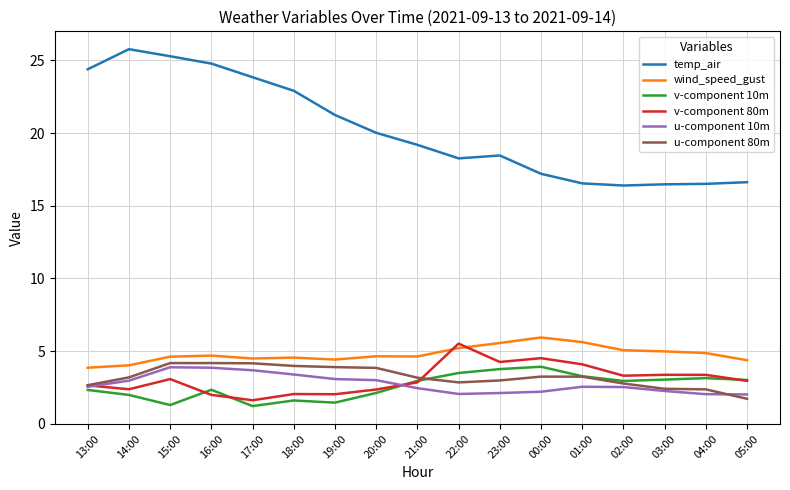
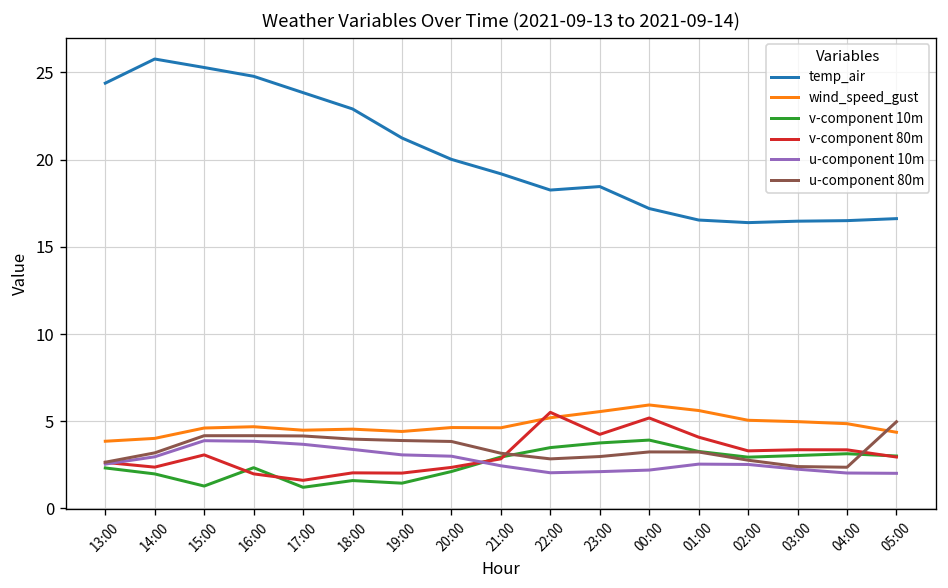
  {
    "temp_air": {
      "13:00": 24.4,
      "14:00": 25.8,
      "15:00": 25.3,
      "16:00": 24.8,
      "17:00": 23.8,
      "18:00": 22.9,
      "19:00": 21.2,
      "20:00": 20.0,
      "21:00": 19.2,
      "22:00": 18.3,
      "23:00": 18.5,
      "00:00": 17.2,
      "01:00": 16.5,
      "02:00": 16.4,
      "03:00": 16.5,
      "04:00": 16.5,
      "05:00": 16.6
    },
    "wind_speed_gust": {
      "13:00": 3.9,
      "14:00": 4.0,
      "15:00": 4.6,
      "16:00": 4.7,
      "17:00": 4.5,
      "18:00": 4.5,
      "19:00": 4.4,
      "20:00": 4.6,
      "21:00": 4.6,
      "22:00": 5.2,
      "23:00": 5.6,
      "00:00": 5.9,
      "01:00": 5.6,
      "02:00": 5.1,
      "03:00": 5.0,
      "04:00": 4.9,
      "05:00": 4.4
    },
    "v-component 10m": {
      "13:00": 2.3,
      "14:00": 2.0,
      "15:00": 1.3,
      "16:00": 2.3,
      "17:00": 1.2,
      "18:00": 1.6,
      "19:00": 1.4,
      "20:00": 2.1,
      "22:00": 3.5,
      "23:00": 3.8,
      "00:00": 3.9,
      "03:00": 3.0,
      "04:00": 3.1
    },
    "v-component 80m": {
      "14:00": 2.4,
      "15:00": 3.1,
      "16:00": 2.0,
      "17:00": 1.6,
      "18:00": 2.0,
      "19:00": 2.0,
      "20:00": 2.4,
      "22:00": 5.5,
      "23:00": 4.2,
-     "00:00": 4.5,
+     "00:00": 5.2,
      "01:00": 4.1,
      "02:00": 3.3,
      "03:00": 3.4,
      "04:00": 3.4
    },
    "u-component 10m": {
      "14:00": 3.0,
      "15:00": 3.9,
      "16:00": 3.9,
      "17:00": 3.7,
      "18:00": 3.4,
      "19:00": 3.1,
      "20:00": 3.0,
      "21:00": 2.4,
      "22:00": 2.0,
      "23:00": 2.1,
      "00:00": 2.2,
      "01:00": 2.5,
      "02:00": 2.5,
      "04:00": 2.0,
      "05:00": 2.0
    },
    "u-component 80m": {
      "14:00": 3.2,
      "15:00": 4.2,
      "16:00": 4.2,
      "17:00": 4.2,
      "18:00": 4.0,
      "19:00": 3.9,
      "20:00": 3.8,
      "21:00": 3.2,
      "22:00": 2.8,
      "23:00": 3.0,
      "00:00": 3.2,
      "04:00": 2.4,
-     "05:00": 1.7
+     "05:00": 5.0
    }
  }
